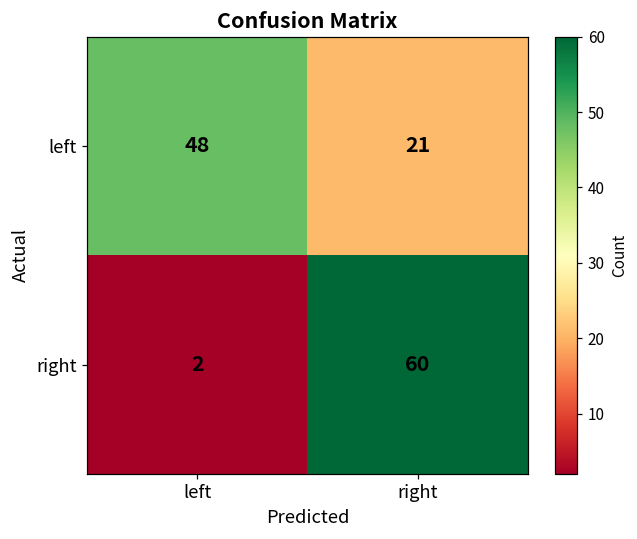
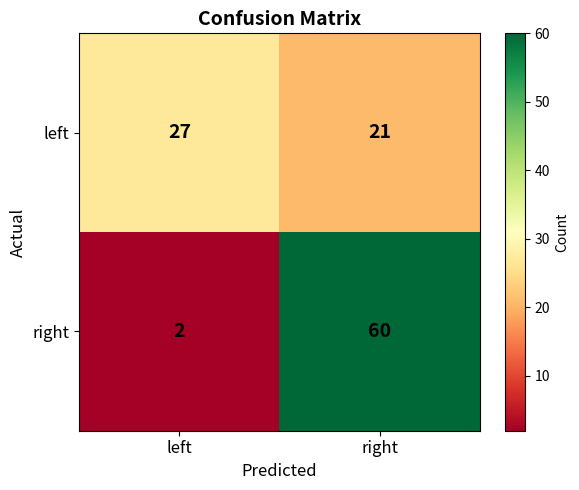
  {
    "left": {
-     "left": 48,
+     "left": 27,
      "right": 21
    },
    "right": {
      "left": 2,
      "right": 60
    }
  }
